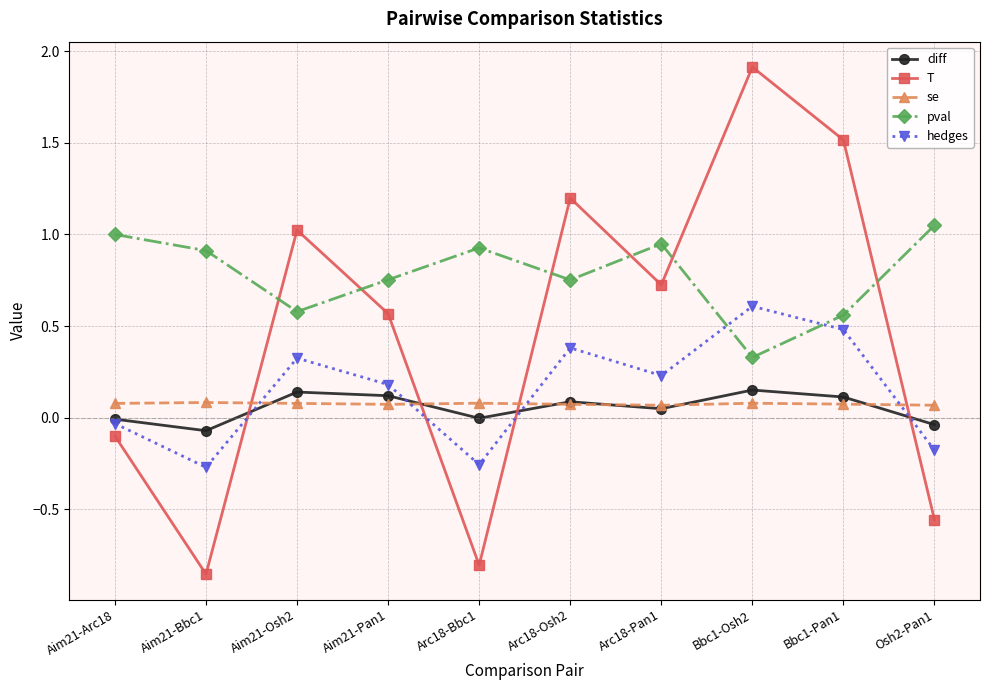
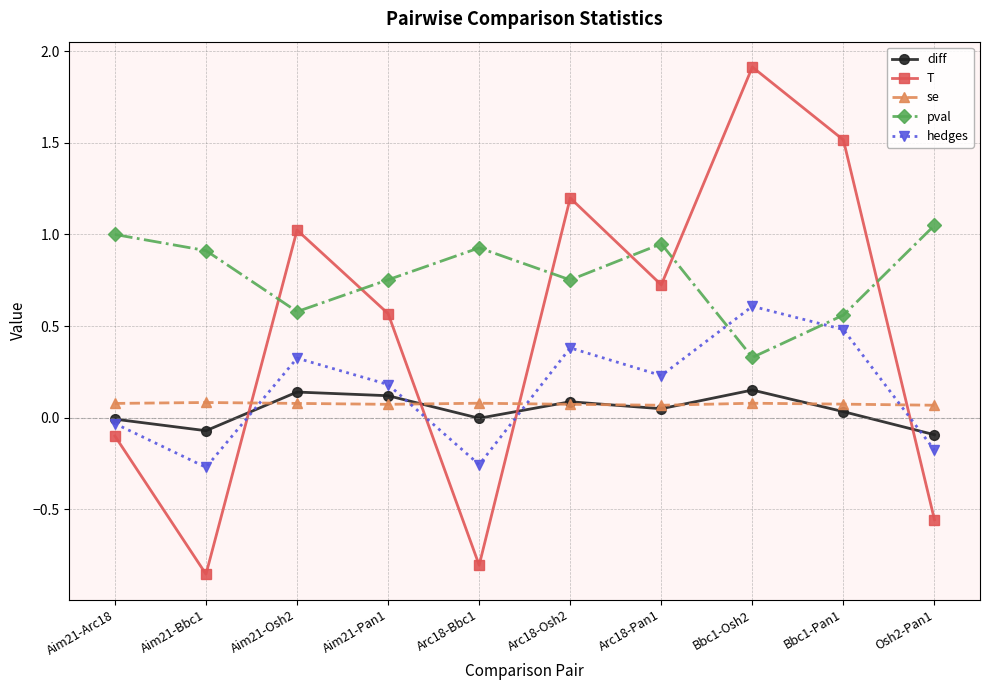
  {
    "diff": {
      "Aim21-Arc18": -0.01,
      "Aim21-Bbc1": -0.07,
      "Aim21-Osh2": 0.14,
      "Aim21-Pan1": 0.12,
      "Arc18-Bbc1": 0.00,
      "Arc18-Pan1": 0.05,
      "Bbc1-Osh2": 0.15,
-     "Bbc1-Pan1": 0.11,
-     "Osh2-Pan1": -0.04
+     "Bbc1-Pan1": 0.03,
+     "Osh2-Pan1": -0.09
    },
    "pval": {
      "Aim21-Arc18": 1.00,
      "Aim21-Bbc1": 0.91,
      "Aim21-Osh2": 0.58,
      "Aim21-Pan1": 0.75,
      "Arc18-Bbc1": 0.93,
      "Arc18-Osh2": 0.75,
      "Arc18-Pan1": 0.95,
      "Bbc1-Osh2": 0.33,
      "Bbc1-Pan1": 0.56,
      "Osh2-Pan1": 1.05
    },
    "hedges": {
      "Aim21-Arc18": -0.03,
      "Aim21-Bbc1": -0.27,
      "Aim21-Osh2": 0.33,
      "Aim21-Pan1": 0.18,
      "Arc18-Bbc1": -0.26,
      "Arc18-Osh2": 0.38,
      "Arc18-Pan1": 0.23,
      "Bbc1-Osh2": 0.61,
      "Bbc1-Pan1": 0.48,
      "Osh2-Pan1": -0.18
    }
  }
